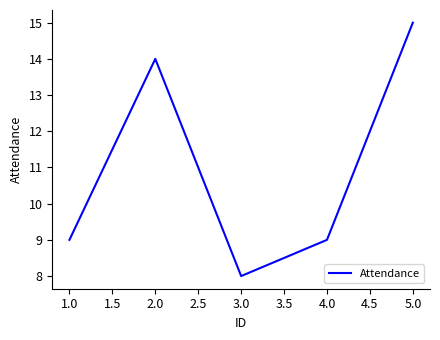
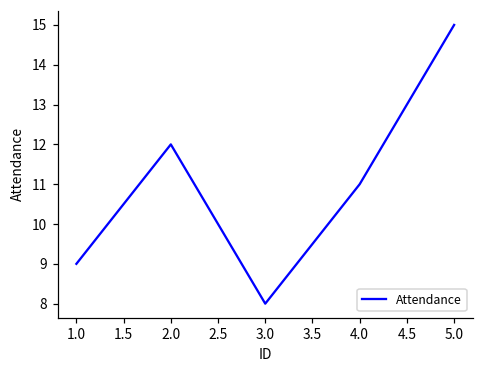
  {
    "1.0": 9,
-   "2.0": 14,
+   "2.0": 12,
    "3.0": 8,
-   "4.0": 9,
+   "4.0": 11,
    "5.0": 15
  }
